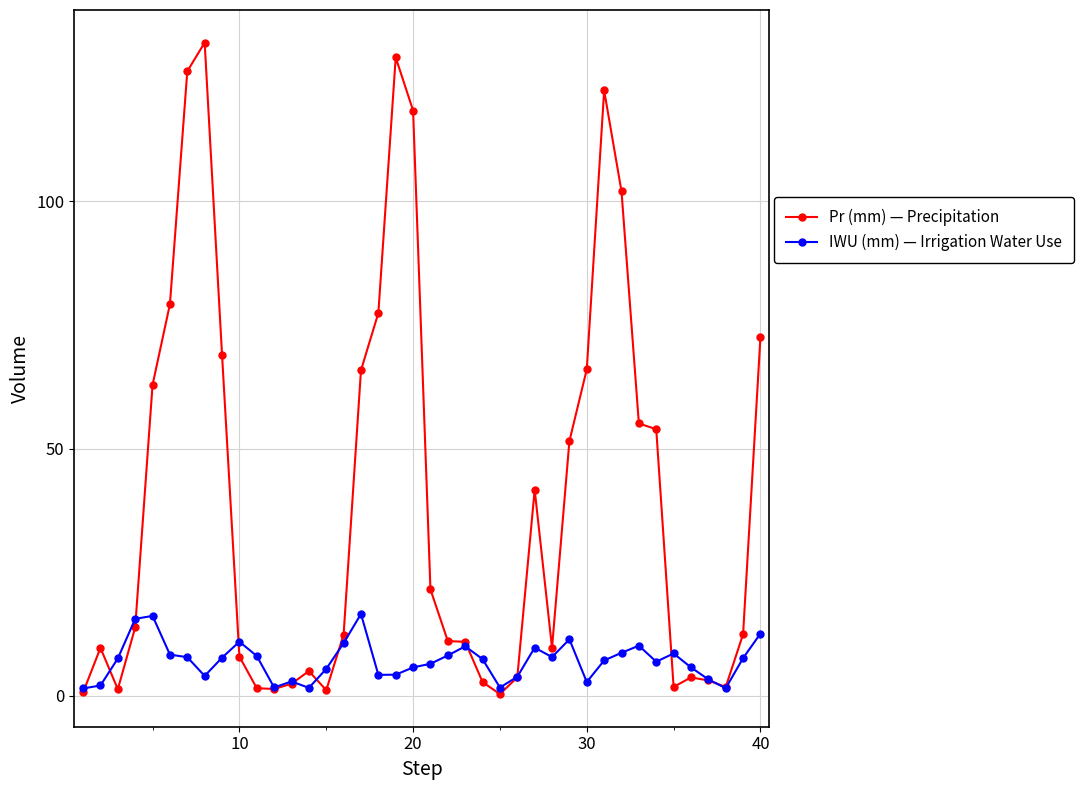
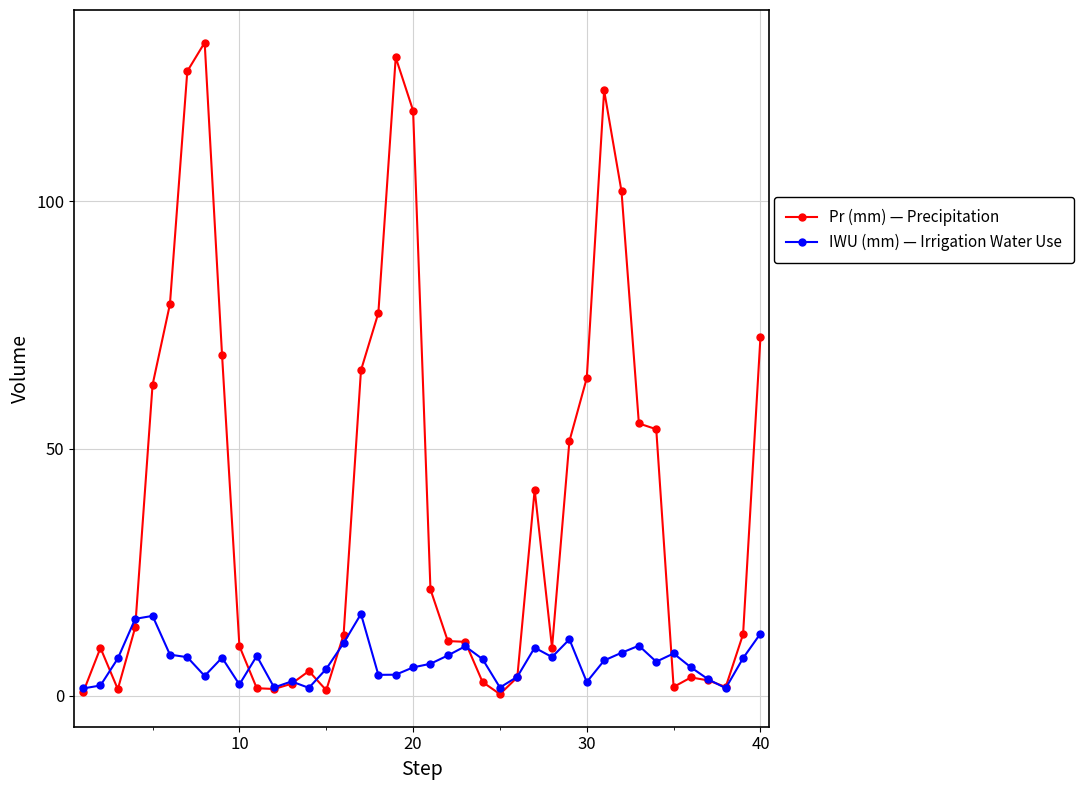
  {
    "Pr (mm) — Precipitation": {
-     "10": 8,
+     "10": 10,
      "20": 118,
-     "30": 66,
+     "30": 64,
      "40": 73
    },
    "IWU (mm) — Irrigation Water Use": {
-     "10": 11,
+     "10": 2,
      "20": 6,
      "30": 3,
      "40": 13
    }
  }
